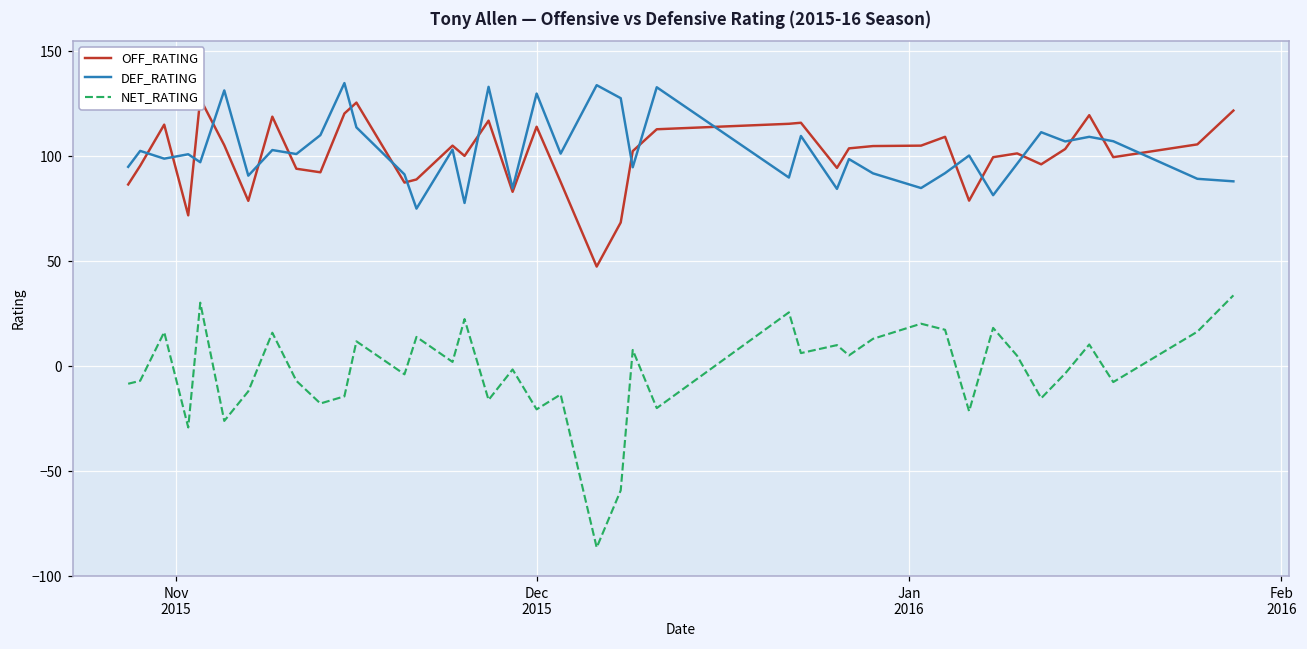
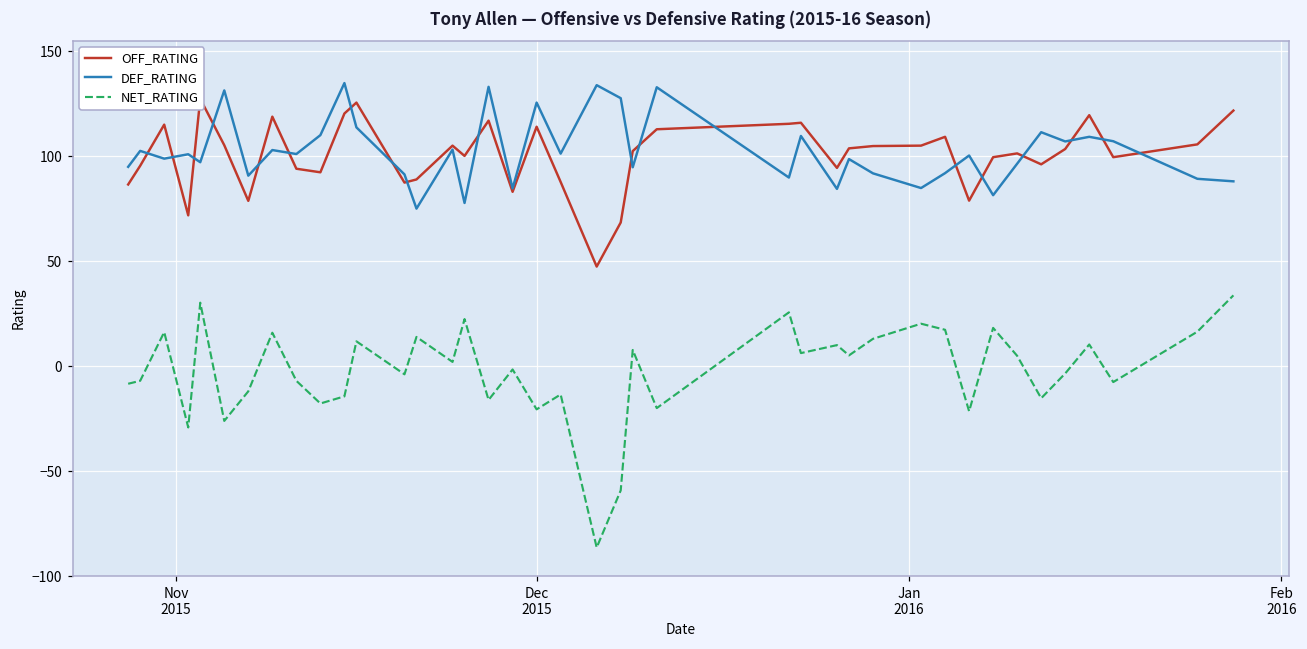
  {
    "OFF_RATING": {
      "Dec 2015": 114
    },
    "DEF_RATING": {
-     "Dec 2015": 130
+     "Dec 2015": 126
    },
    "NET_RATING": {
      "Dec 2015": -21
    }
  }
